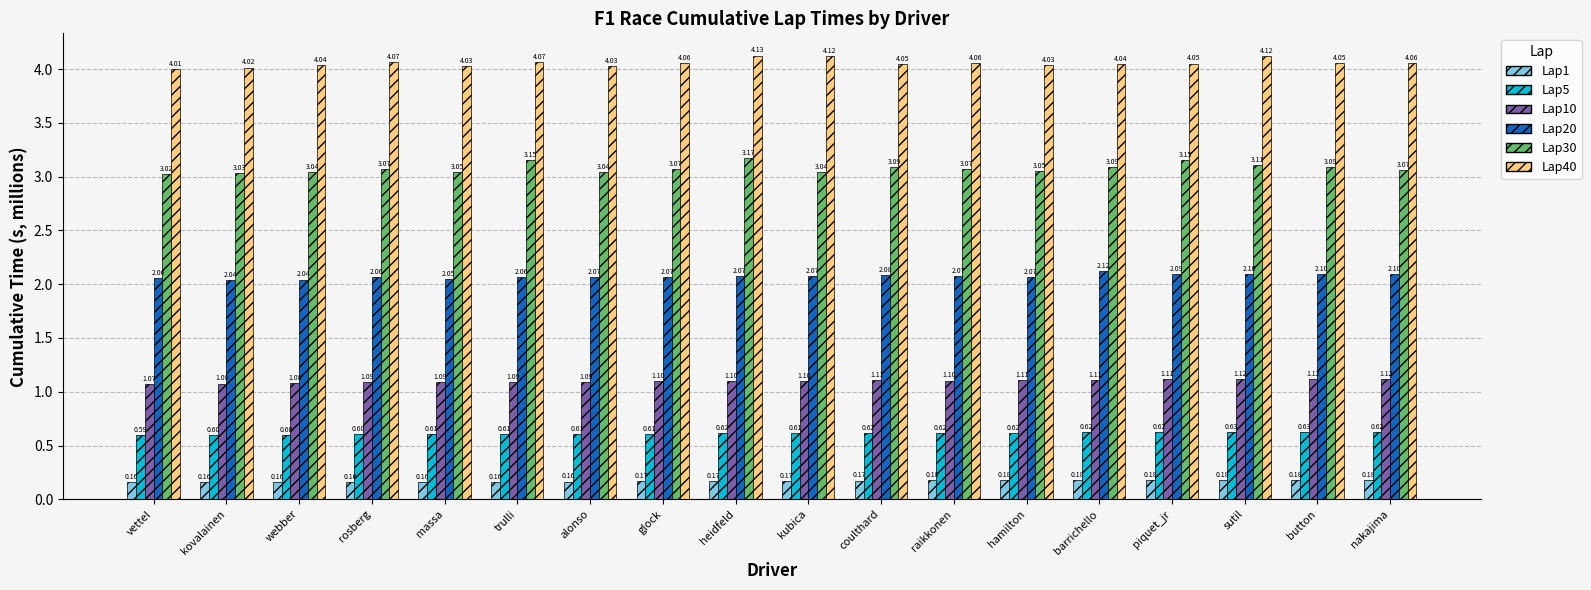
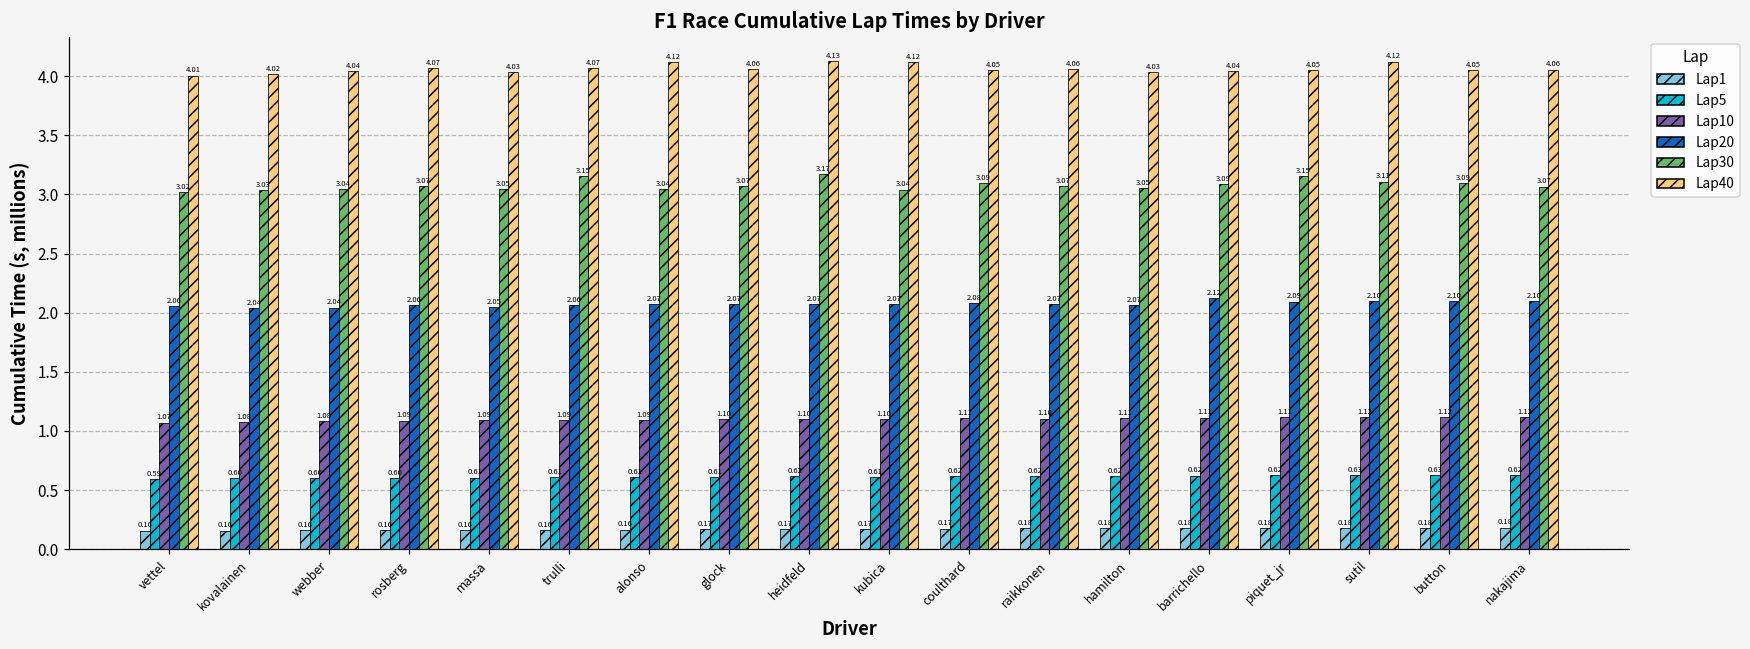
  {
    "Lap1": {
      "vettel": 0.16,
      "kovalainen": 0.16,
      "webber": 0.16,
      "rosberg": 0.16,
      "massa": 0.16,
      "trulli": 0.16,
      "alonso": 0.16,
      "glock": 0.17,
      "heidfeld": 0.17,
      "kubica": 0.17,
      "coulthard": 0.17,
      "raikkonen": 0.18,
      "hamilton": 0.18,
      "barrichello": 0.18,
      "piquet_jr": 0.18,
      "sutil": 0.18,
      "button": 0.18,
      "nakajima": 0.18
    },
    "Lap5": {
      "vettel": 0.59,
      "kovalainen": 0.60,
      "webber": 0.60,
      "rosberg": 0.60,
      "massa": 0.61,
      "trulli": 0.61,
      "alonso": 0.61,
      "glock": 0.61,
      "heidfeld": 0.62,
      "kubica": 0.61,
      "coulthard": 0.62,
      "raikkonen": 0.62,
      "hamilton": 0.62,
      "barrichello": 0.62,
      "piquet_jr": 0.62,
      "sutil": 0.63,
      "button": 0.63,
      "nakajima": 0.62
    },
    "Lap10": {
      "vettel": 1.07,
      "kovalainen": 1.08,
      "webber": 1.08,
      "rosberg": 1.09,
      "massa": 1.09,
      "trulli": 1.09,
      "alonso": 1.09,
      "glock": 1.10,
      "heidfeld": 1.10,
      "kubica": 1.10,
      "coulthard": 1.11,
      "raikkonen": 1.10,
      "hamilton": 1.11,
      "barrichello": 1.11,
      "piquet_jr": 1.11,
      "sutil": 1.12,
      "button": 1.12,
      "nakajima": 1.12
    },
    "Lap20": {
      "vettel": 2.06,
      "kovalainen": 2.04,
      "webber": 2.04,
      "rosberg": 2.06,
      "massa": 2.05,
      "trulli": 2.06,
      "alonso": 2.07,
      "glock": 2.07,
      "heidfeld": 2.07,
      "kubica": 2.07,
      "coulthard": 2.08,
      "raikkonen": 2.07,
      "hamilton": 2.07,
      "barrichello": 2.12,
      "piquet_jr": 2.09,
      "sutil": 2.10,
      "button": 2.10,
      "nakajima": 2.10
    },
    "Lap30": {
      "vettel": 3.02,
      "kovalainen": 3.03,
      "webber": 3.04,
      "rosberg": 3.07,
      "massa": 3.05,
      "trulli": 3.15,
      "alonso": 3.04,
      "glock": 3.07,
      "heidfeld": 3.17,
      "kubica": 3.04,
      "coulthard": 3.09,
      "raikkonen": 3.07,
      "hamilton": 3.05,
      "barrichello": 3.09,
      "piquet_jr": 3.15,
      "sutil": 3.11,
      "button": 3.09,
      "nakajima": 3.07
    },
    "Lap40": {
      "vettel": 4.01,
      "kovalainen": 4.02,
      "webber": 4.04,
      "rosberg": 4.07,
      "massa": 4.03,
      "trulli": 4.07,
-     "alonso": 4.03,
+     "alonso": 4.12,
      "glock": 4.06,
      "heidfeld": 4.13,
      "kubica": 4.12,
      "coulthard": 4.05,
      "raikkonen": 4.06,
      "hamilton": 4.03,
      "barrichello": 4.04,
      "piquet_jr": 4.05,
      "sutil": 4.12,
      "button": 4.05,
      "nakajima": 4.06
    }
  }
